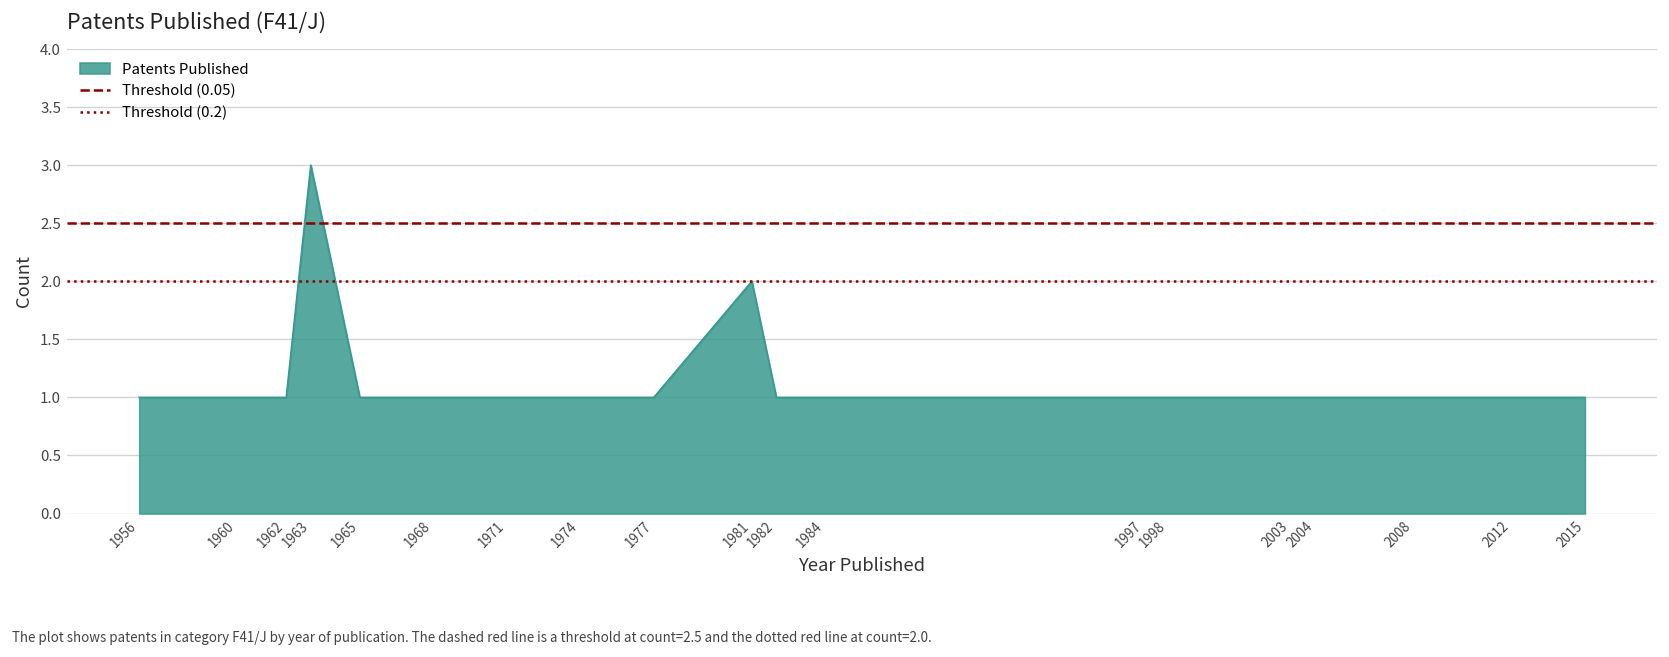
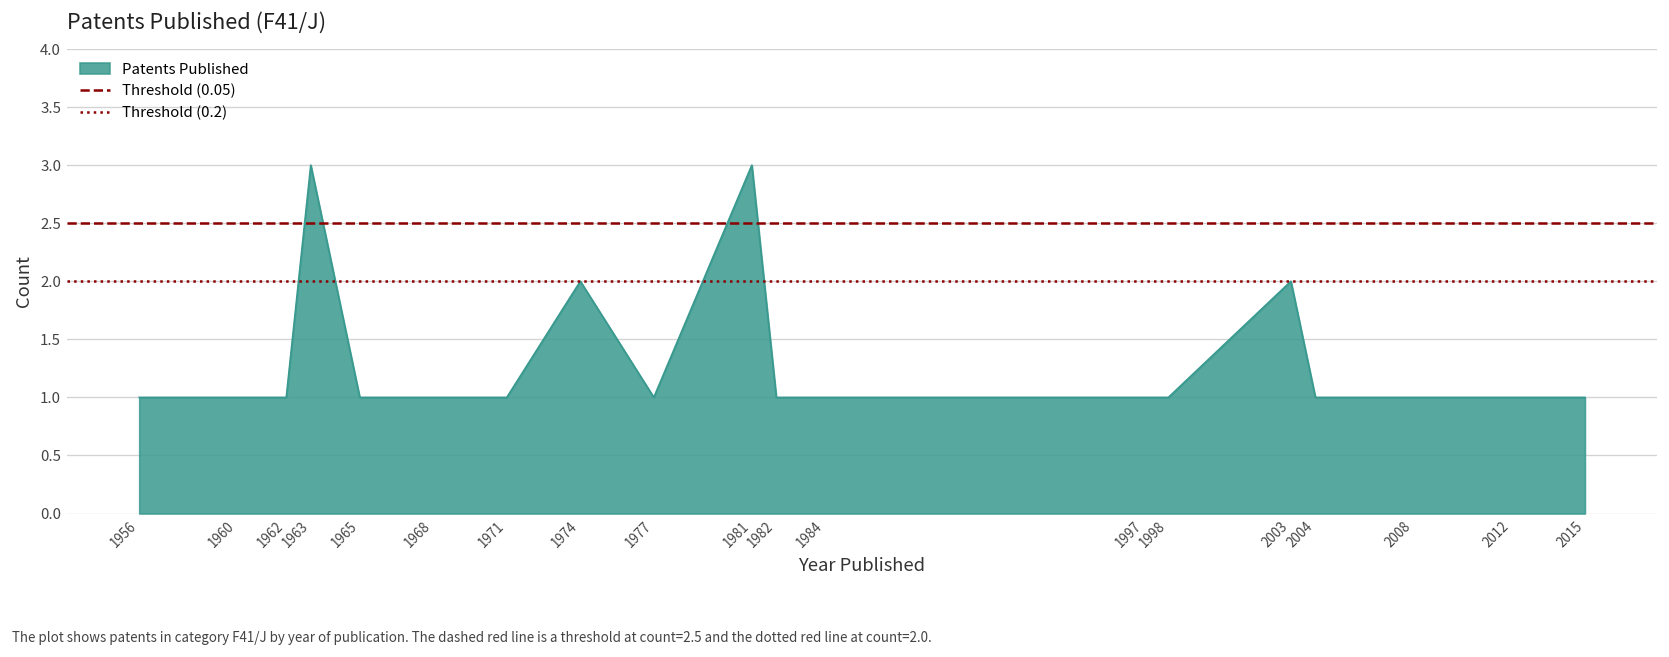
  {
    "1956": 1,
    "1960": 1,
    "1962": 1,
    "1963": 3,
    "1965": 1,
    "1968": 1,
    "1971": 1,
-   "1974": 1,
+   "1974": 2,
    "1977": 1,
-   "1981": 2,
+   "1981": 3,
    "1982": 1,
    "1984": 1,
    "1997": 1,
    "1998": 1,
-   "2003": 1,
+   "2003": 2,
    "2004": 1,
    "2008": 1,
    "2012": 1,
    "2015": 1
  }
